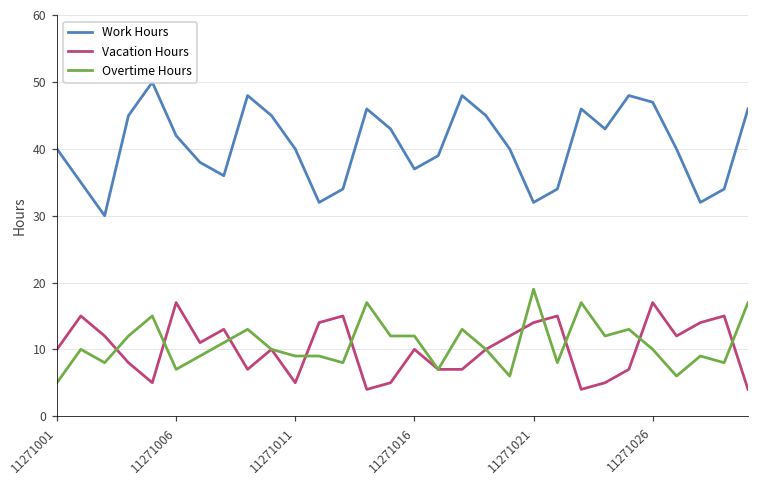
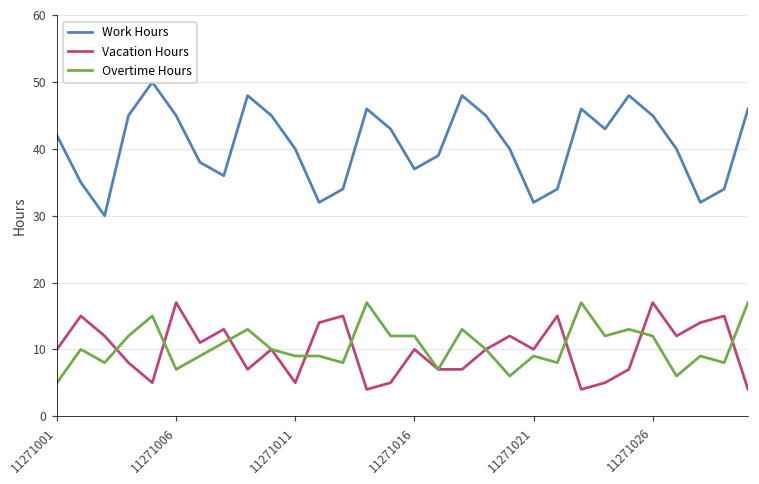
  {
    "Work Hours": {
-     "11271001": 40,
-     "11271006": 42,
+     "11271001": 42,
+     "11271006": 45,
      "11271011": 40,
      "11271016": 37,
      "11271021": 32,
-     "11271026": 47
+     "11271026": 45
    },
    "Vacation Hours": {
      "11271001": 10,
      "11271006": 17,
      "11271011": 5,
      "11271016": 10,
-     "11271021": 14,
+     "11271021": 10,
      "11271026": 17
    },
    "Overtime Hours": {
      "11271001": 5,
      "11271006": 7,
      "11271011": 9,
      "11271016": 12,
-     "11271021": 19,
-     "11271026": 10
+     "11271021": 9,
+     "11271026": 12
    }
  }
